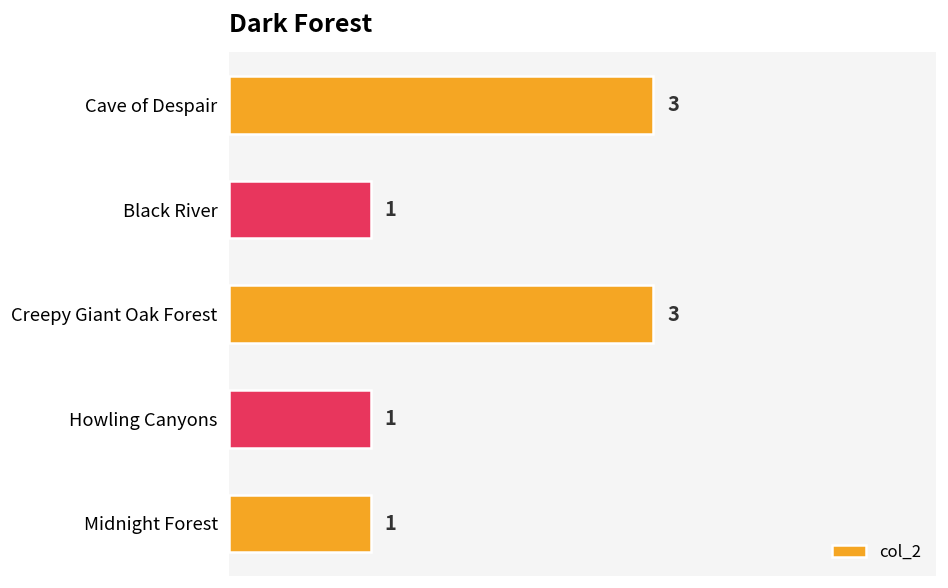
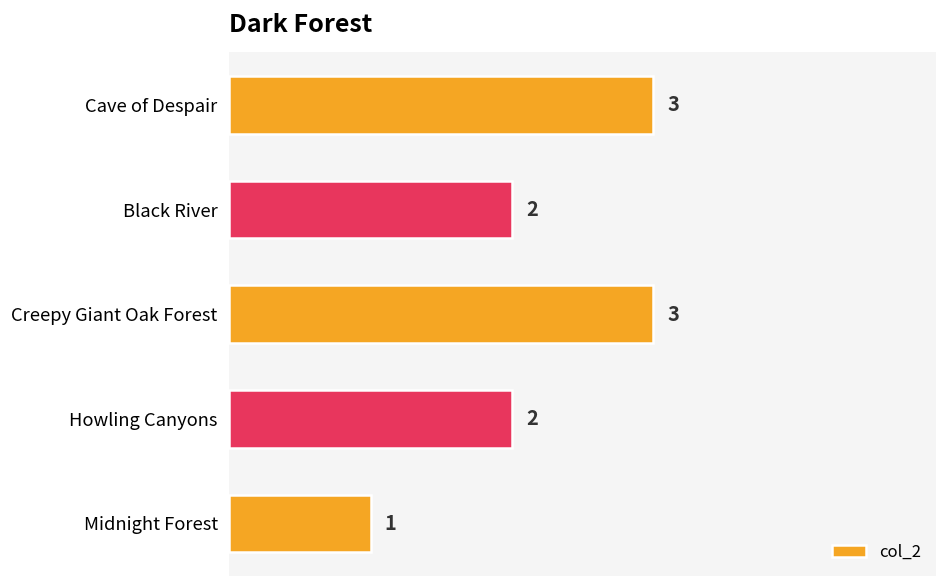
  {
    "Cave of Despair": 3,
-   "Black River": 1,
+   "Black River": 2,
    "Creepy Giant Oak Forest": 3,
-   "Howling Canyons": 1,
+   "Howling Canyons": 2,
    "Midnight Forest": 1
  }
